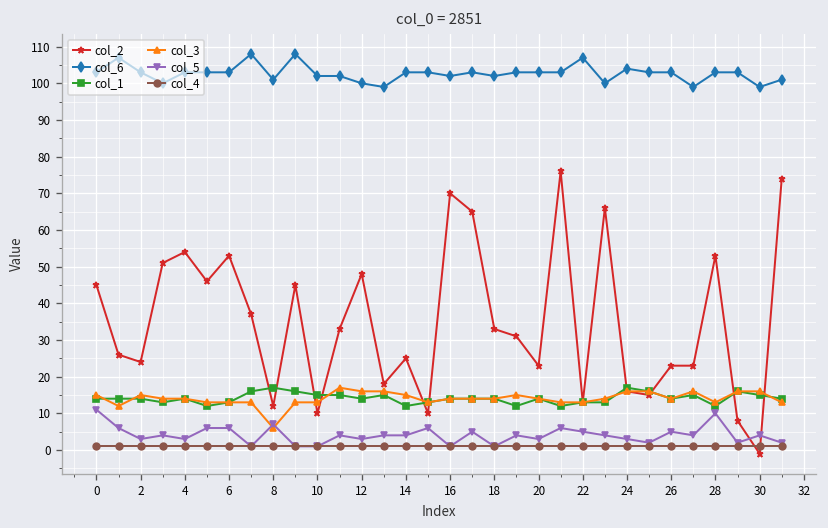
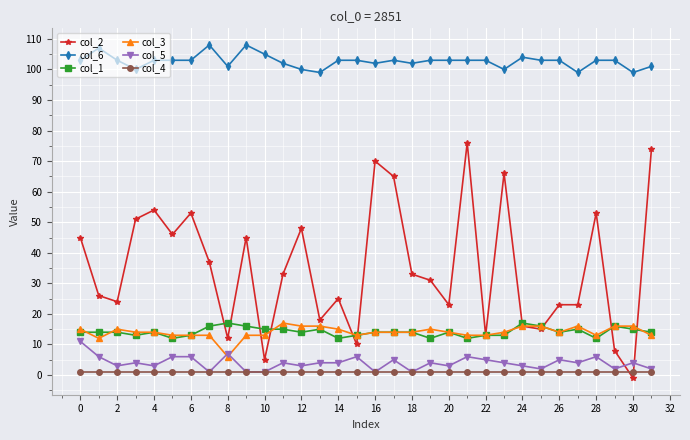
  {
    "col_2": {
      "0": 45,
      "2": 24,
      "4": 54,
      "6": 53,
      "8": 12,
-     "10": 10,
+     "10": 5,
      "12": 48,
      "14": 25,
      "16": 70,
      "18": 33,
      "20": 23,
      "26": 23,
      "28": 53,
      "30": -1
    },
    "col_6": {
      "6": 103,
      "8": 101,
-     "10": 102,
+     "10": 105,
      "12": 100,
      "14": 103,
      "16": 102,
      "18": 102,
      "20": 103,
-     "22": 107,
+     "22": 103,
      "24": 104,
      "26": 103,
      "28": 103,
      "30": 99
    },
    "col_1": {
      "0": 14,
      "2": 14,
      "8": 17,
      "10": 15,
      "12": 14,
      "14": 12,
      "24": 17,
      "28": 12,
      "30": 15
    },
    "col_3": {
      "0": 15,
      "2": 15,
      "8": 6,
      "10": 13,
      "12": 16,
      "14": 15,
      "28": 13,
      "30": 16
    },
    "col_5": {
      "0": 11,
      "2": 3,
      "4": 3,
      "6": 6,
      "8": 7,
      "12": 3,
      "14": 4,
      "20": 3,
      "22": 5,
      "24": 3,
      "26": 5,
-     "28": 10,
+     "28": 6,
      "30": 4
    },
    "col_4": {
      "0": 1,
      "2": 1,
      "4": 1,
      "6": 1,
      "8": 1,
      "12": 1,
      "14": 1,
      "20": 1,
      "22": 1,
      "24": 1,
      "26": 1,
      "28": 1,
      "30": 1
    }
  }
